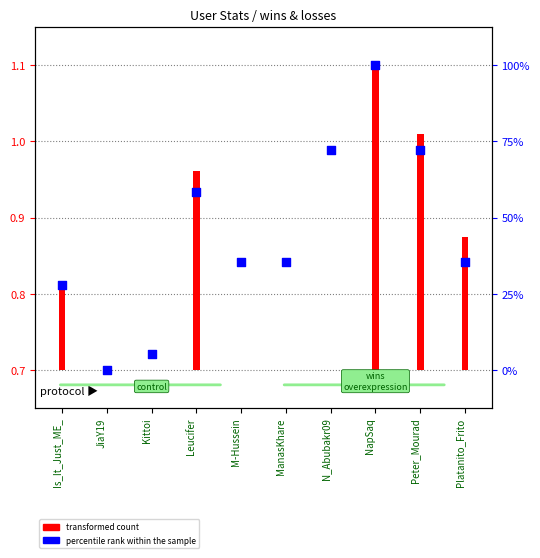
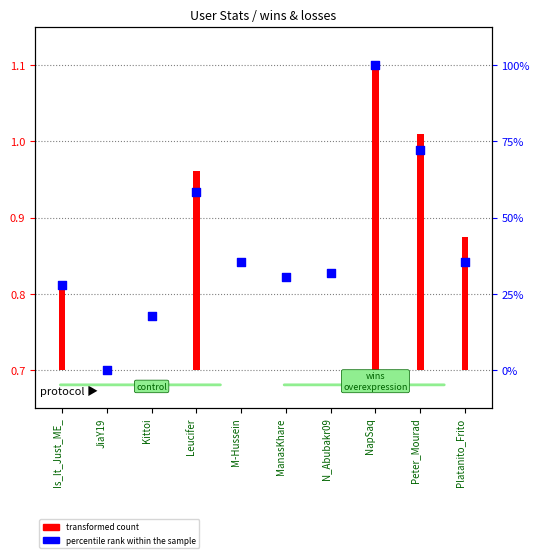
  {
    "percentile rank within the sample": {
-     "Kittoi": 0.72,
-     "ManasKhare": 0.84,
-     "N_Abubakr09": 0.99
+     "Kittoi": 0.77,
+     "ManasKhare": 0.82,
+     "N_Abubakr09": 0.83
    }
  }
